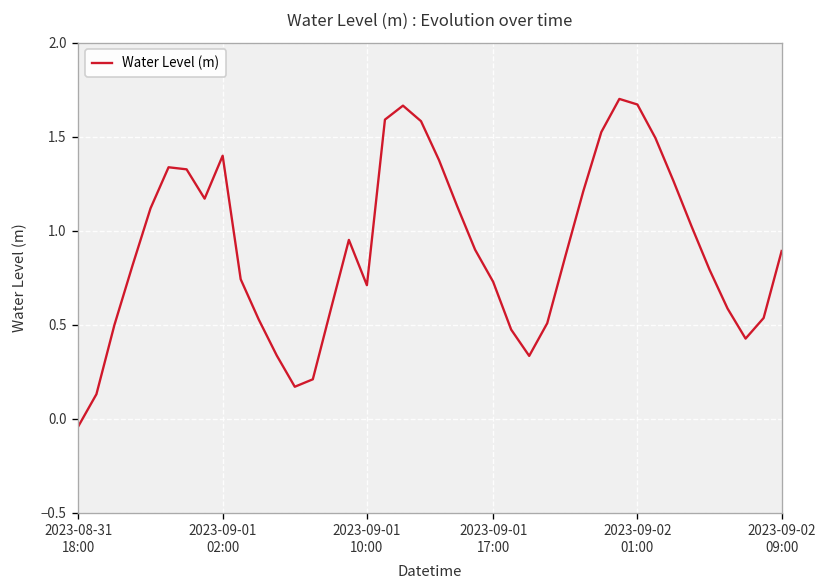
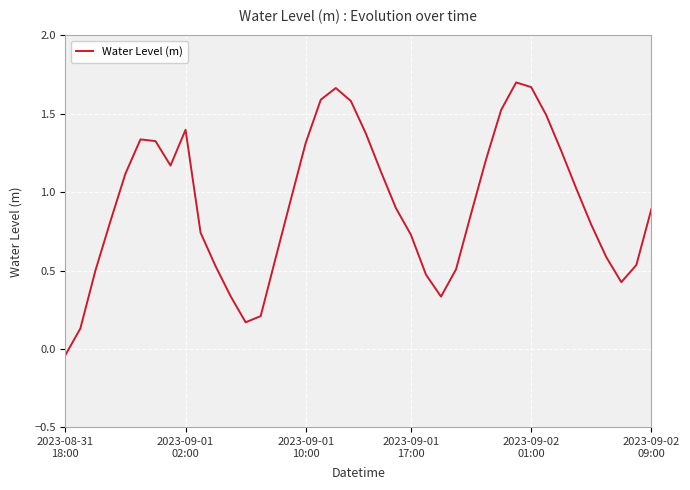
  {
    "2023-08-31 18:00": -0.04,
    "2023-09-01 02:00": 1.40,
-   "2023-09-01 10:00": 0.71,
+   "2023-09-01 10:00": 1.32,
    "2023-09-01 17:00": 0.73,
    "2023-09-02 01:00": 1.67,
    "2023-09-02 09:00": 0.89
  }
